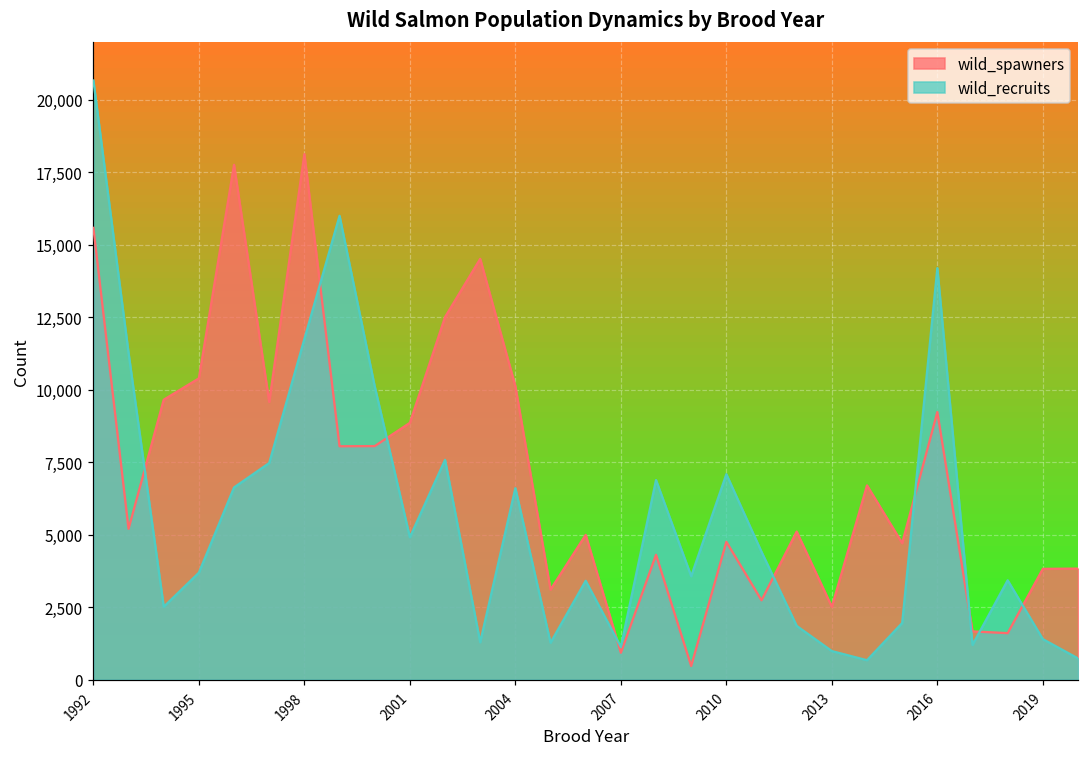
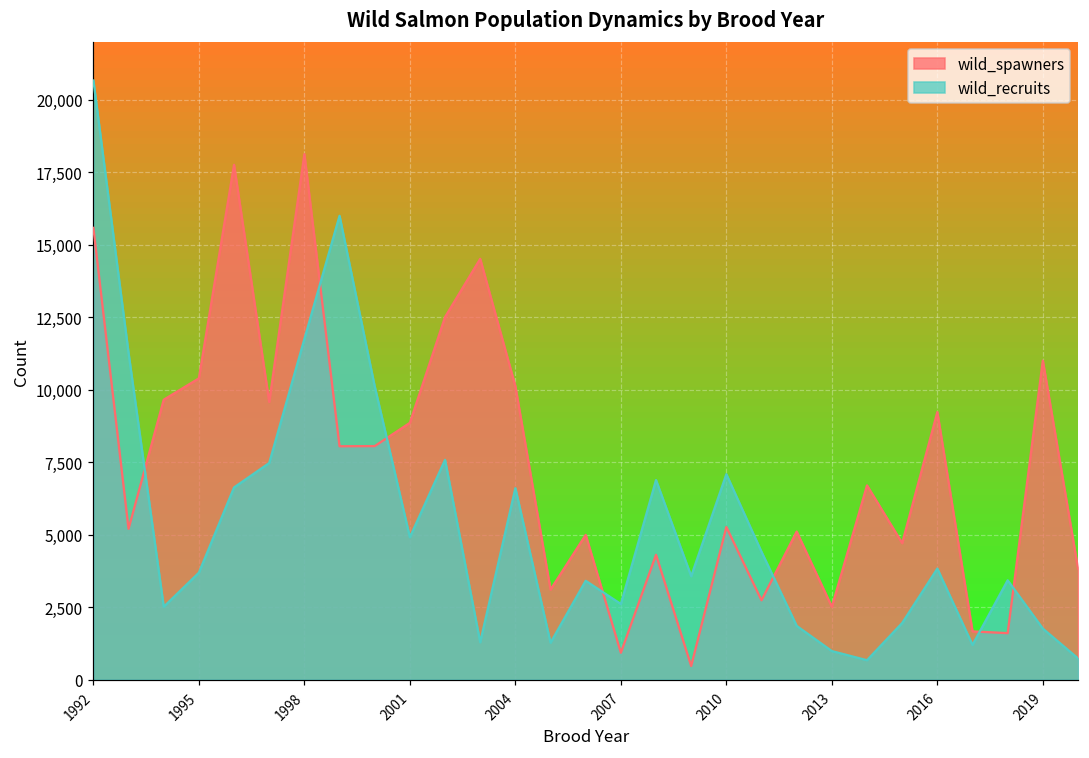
  {
    "wild_spawners": {
      "1992": "15,600",
      "1995": "10,400",
      "1998": "18,100",
      "2001": "8,900",
      "2004": "10,100",
      "2007": "900",
-     "2010": "4,800",
+     "2010": "5,300",
      "2013": "2,500",
      "2016": "9,200",
-     "2019": "3,800"
+     "2019": "11,000"
    },
    "wild_recruits": {
      "1992": "20,700",
      "1995": "3,700",
      "1998": "11,700",
      "2001": "4,900",
      "2004": "6,600",
-     "2007": "1,100",
+     "2007": "2,600",
      "2010": "7,100",
      "2013": "1,000",
-     "2016": "14,200",
-     "2019": "1,400"
+     "2016": "3,800",
+     "2019": "1,800"
    }
  }
